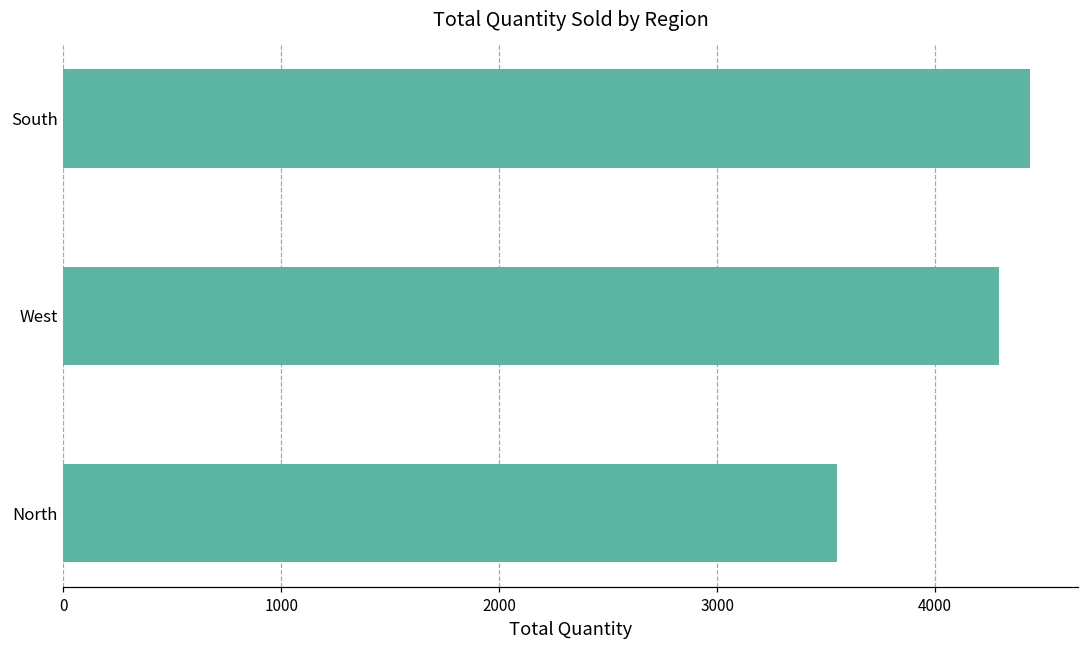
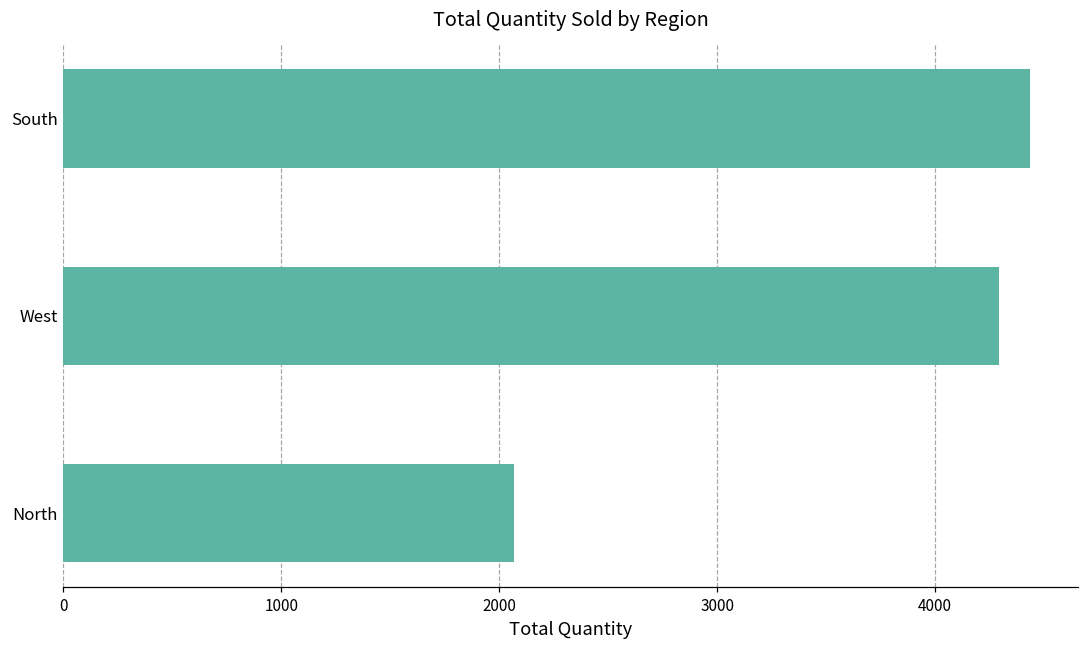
  {
    "South": 4430,
    "West": 4290,
-   "North": 3550
+   "North": 2070
  }
